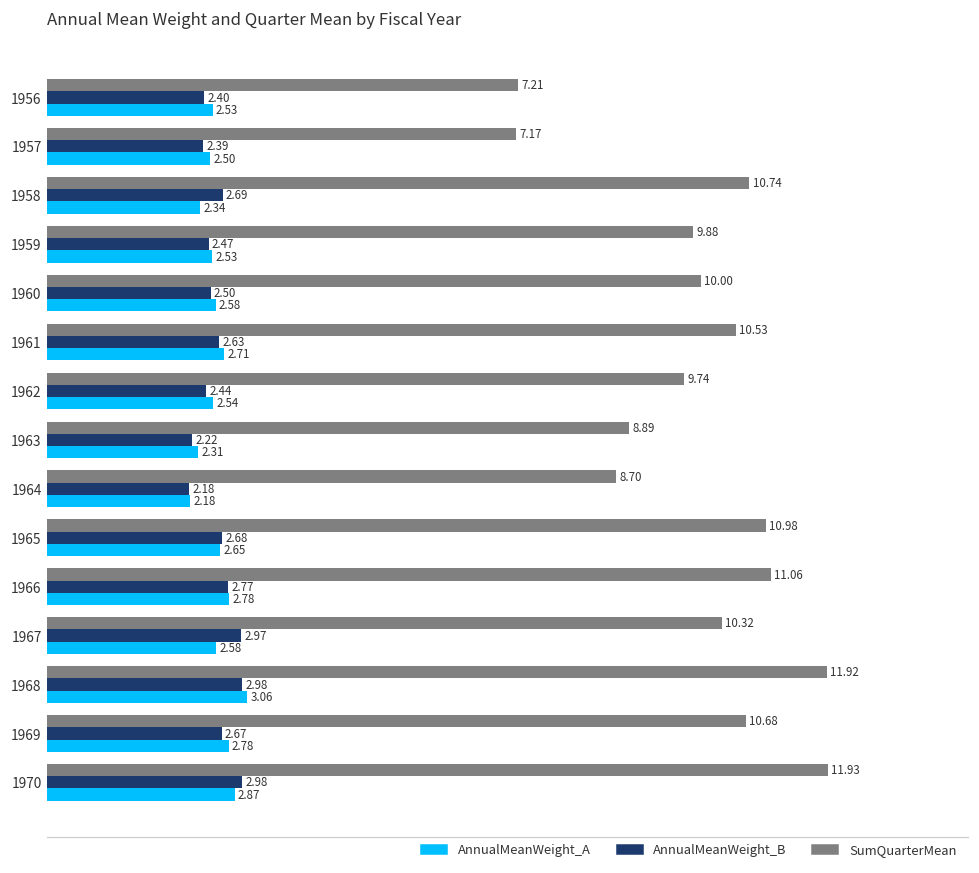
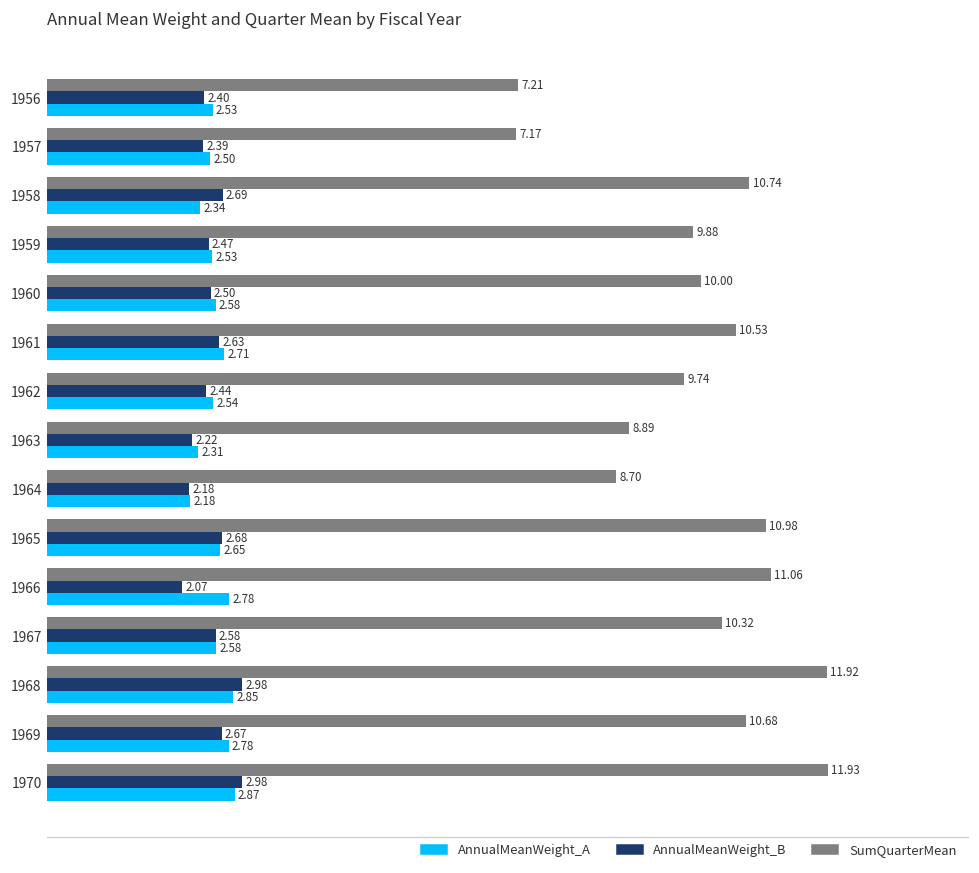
  {
    "AnnualMeanWeight_A": {
      "1956": 2.53,
      "1957": 2.50,
      "1958": 2.34,
      "1959": 2.53,
      "1960": 2.58,
      "1961": 2.71,
      "1962": 2.54,
      "1963": 2.31,
      "1964": 2.18,
      "1965": 2.65,
      "1966": 2.78,
      "1967": 2.58,
-     "1968": 3.06,
+     "1968": 2.85,
      "1969": 2.78,
      "1970": 2.87
    },
    "AnnualMeanWeight_B": {
      "1956": 2.40,
      "1957": 2.39,
      "1958": 2.69,
      "1959": 2.47,
      "1960": 2.50,
      "1961": 2.63,
      "1962": 2.44,
      "1963": 2.22,
      "1964": 2.18,
      "1965": 2.68,
-     "1966": 2.77,
-     "1967": 2.97,
+     "1966": 2.07,
+     "1967": 2.58,
      "1968": 2.98,
      "1969": 2.67,
      "1970": 2.98
    },
    "SumQuarterMean": {
      "1956": 7.21,
      "1957": 7.17,
      "1958": 10.74,
      "1959": 9.88,
      "1960": 10.00,
      "1961": 10.53,
      "1962": 9.74,
      "1963": 8.89,
      "1964": 8.70,
      "1965": 10.98,
      "1966": 11.06,
      "1967": 10.32,
      "1968": 11.92,
      "1969": 10.68,
      "1970": 11.93
    }
  }
